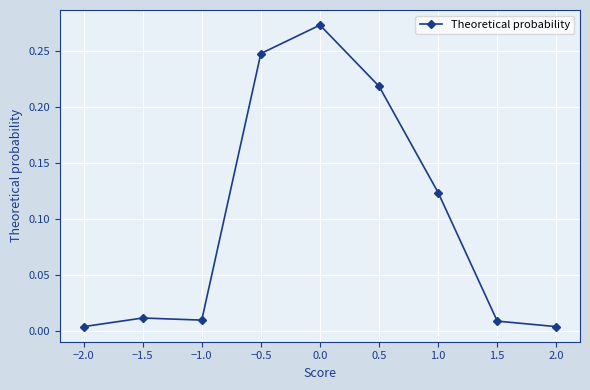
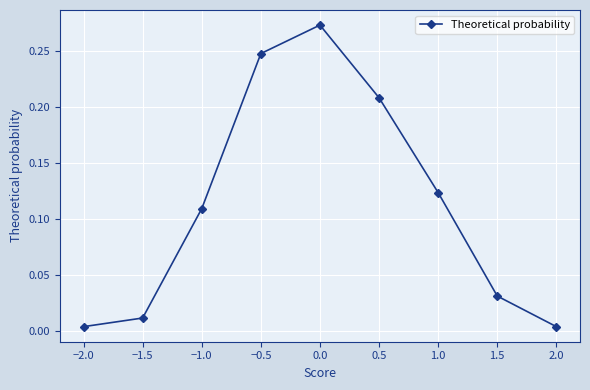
  {
    "−2.0": 0.004,
    "−1.5": 0.012,
-   "−1.0": 0.010,
+   "−1.0": 0.109,
    "−0.5": 0.248,
    "0.0": 0.273,
-   "0.5": 0.219,
+   "0.5": 0.208,
    "1.0": 0.124,
-   "1.5": 0.009,
+   "1.5": 0.031,
    "2.0": 0.004
  }
